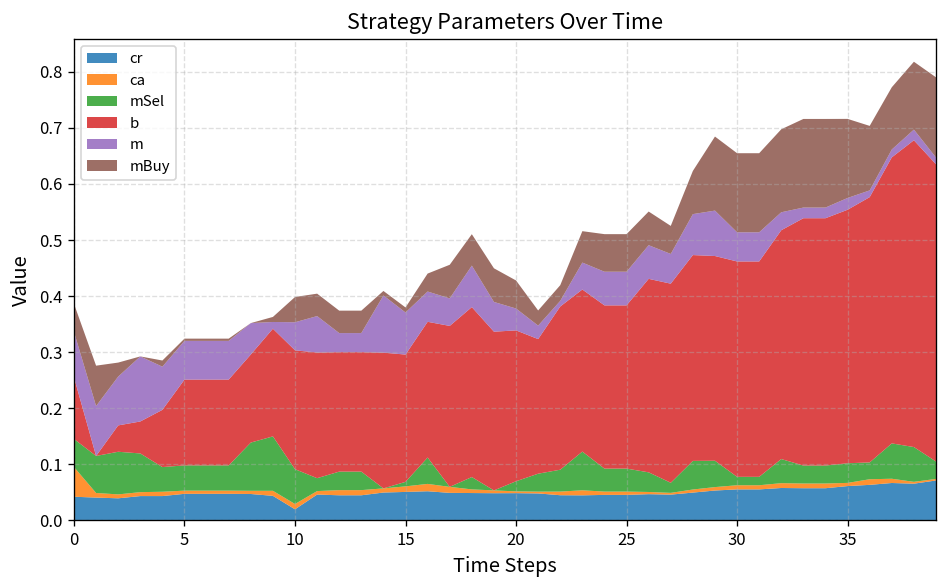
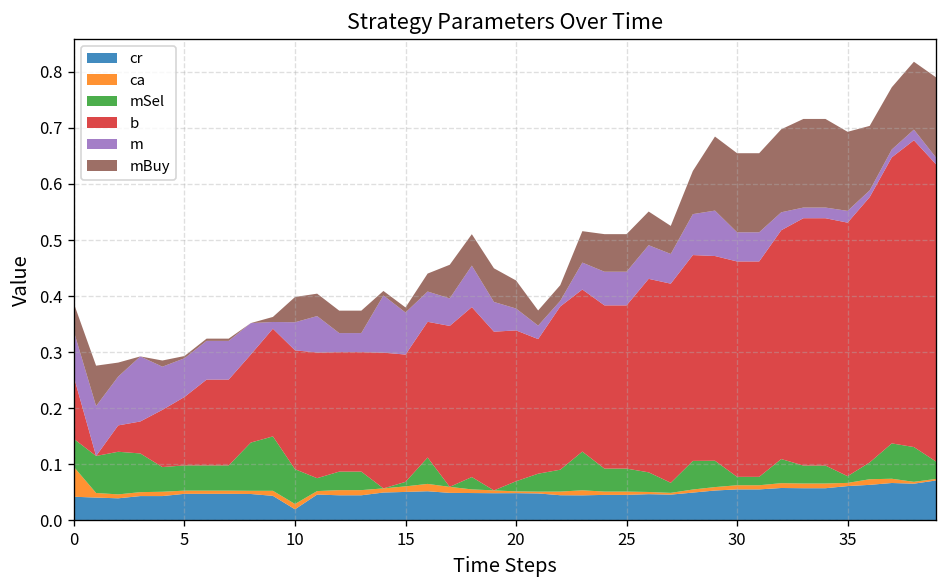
  {
    "cr": {
      "0": 0.04,
      "5": 0.05,
      "10": 0.02,
      "15": 0.05,
      "25": 0.05,
      "30": 0.06,
      "35": 0.06
    },
    "ca": {
      "0": 0.05,
      "5": 0.01,
      "10": 0.01,
      "15": 0.01,
      "25": 0.01,
      "30": 0.01,
      "35": 0.01
    },
    "mSel": {
      "0": 0.05,
      "5": 0.05,
      "10": 0.06,
      "15": 0.01,
      "20": 0.02,
      "25": 0.04,
      "30": 0.02,
-     "35": 0.04
+     "35": 0.01
    },
    "b": {
      "0": 0.11,
-     "5": 0.15,
+     "5": 0.12,
      "10": 0.21,
      "15": 0.23,
      "20": 0.27,
      "25": 0.29,
      "30": 0.38,
      "35": 0.45
    },
    "m": {
      "0": 0.08,
      "10": 0.05,
      "15": 0.08,
      "20": 0.04,
      "25": 0.06,
      "30": 0.05,
      "35": 0.02
    },
    "mBuy": {
      "0": 0.05,
      "10": 0.04,
      "15": 0.01,
      "20": 0.05,
      "25": 0.07,
      "30": 0.14,
      "35": 0.14
    }
  }
